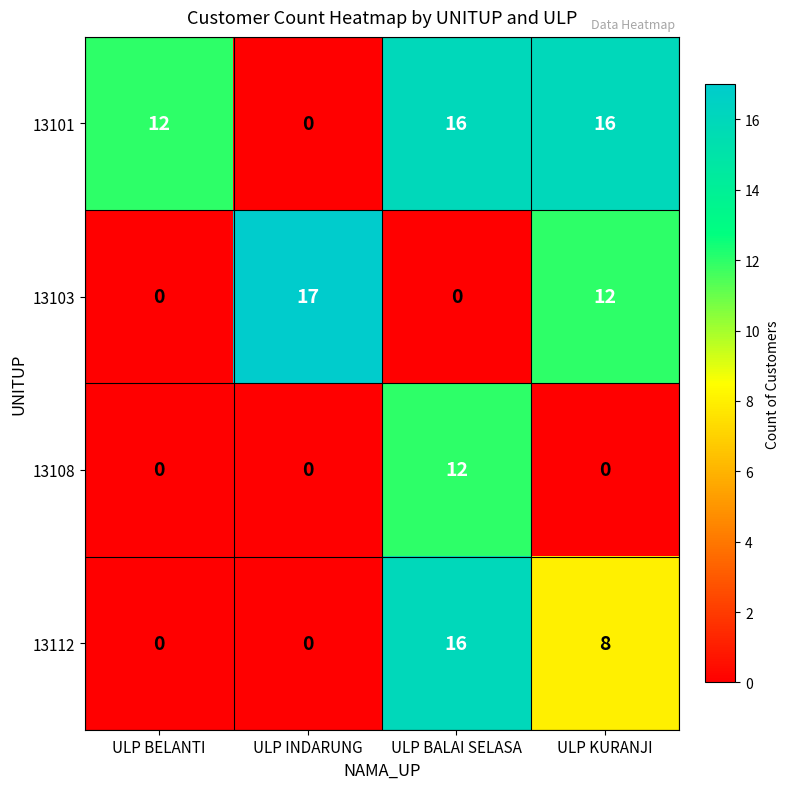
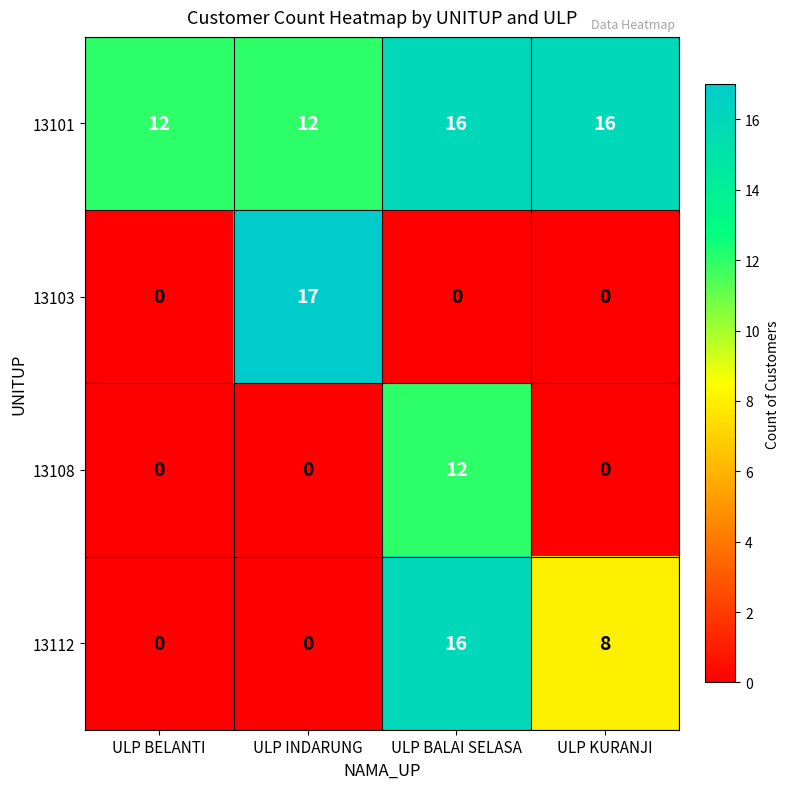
  {
    "13101": {
      "ULP BELANTI": 12,
-     "ULP INDARUNG": 0,
+     "ULP INDARUNG": 12,
      "ULP BALAI SELASA": 16,
      "ULP KURANJI": 16
    },
    "13103": {
      "ULP BELANTI": 0,
      "ULP INDARUNG": 17,
      "ULP BALAI SELASA": 0,
-     "ULP KURANJI": 12
+     "ULP KURANJI": 0
    },
    "13108": {
      "ULP BELANTI": 0,
      "ULP INDARUNG": 0,
      "ULP BALAI SELASA": 12,
      "ULP KURANJI": 0
    },
    "13112": {
      "ULP BELANTI": 0,
      "ULP INDARUNG": 0,
      "ULP BALAI SELASA": 16,
      "ULP KURANJI": 8
    }
  }
